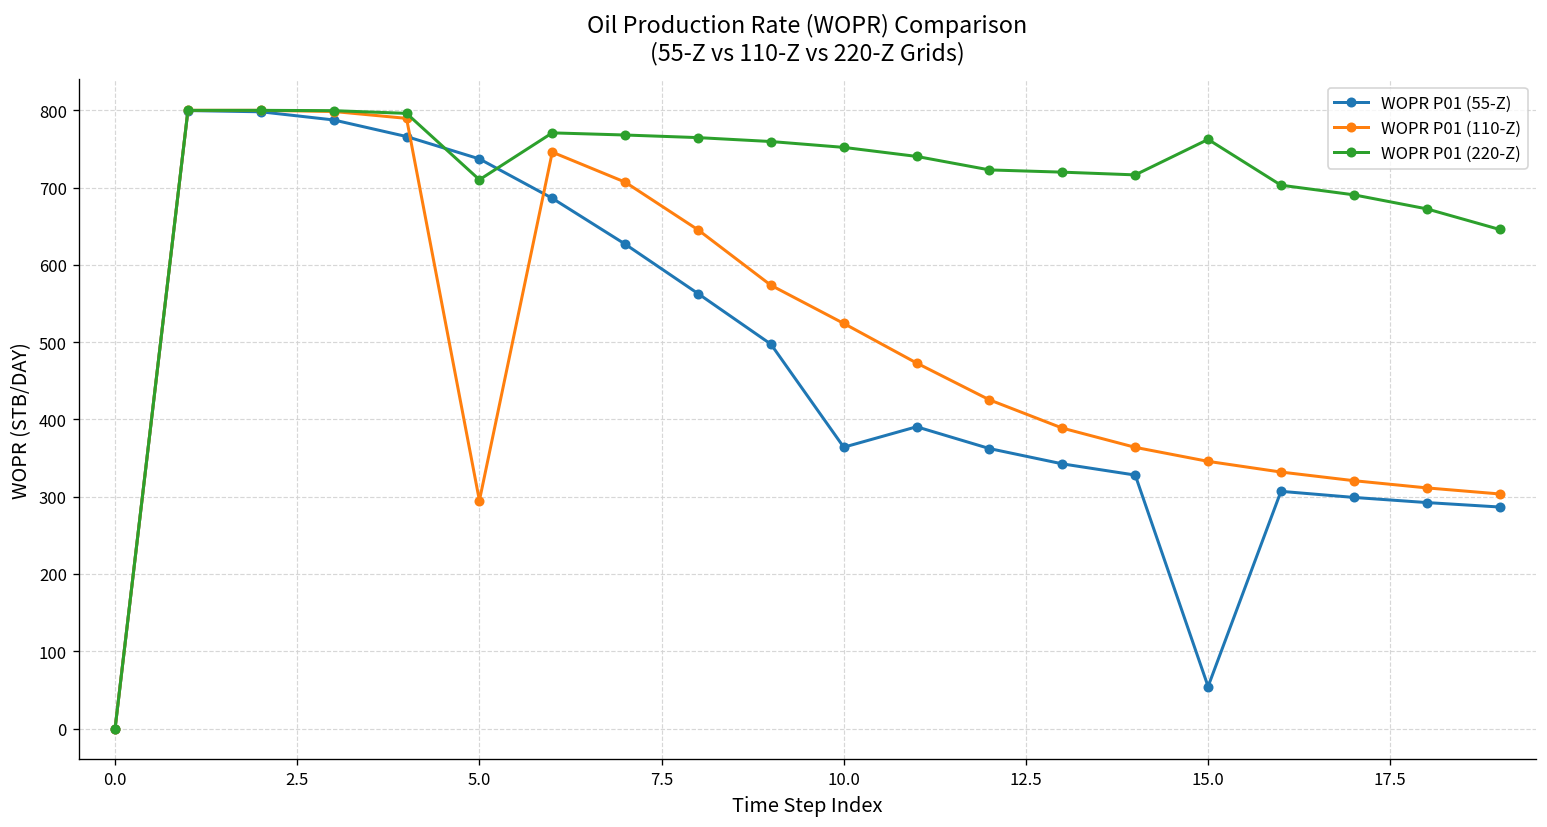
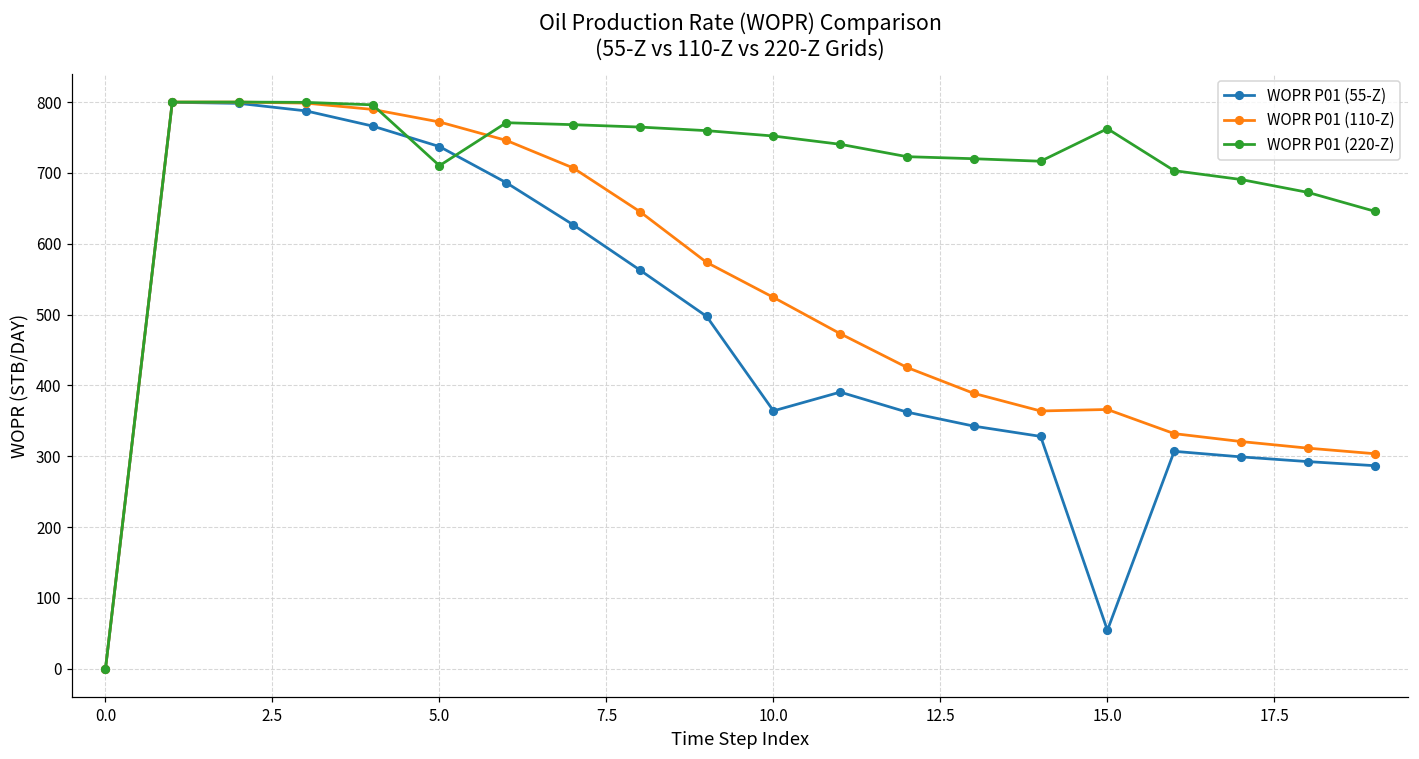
  {
    "WOPR P01 (55-Z)": {
      "5.0": 740,
      "10.0": 360,
      "15.0": 50
    },
    "WOPR P01 (110-Z)": {
-     "5.0": 300,
+     "5.0": 770,
      "10.0": 520,
-     "15.0": 350
+     "15.0": 370
    },
    "WOPR P01 (220-Z)": {
      "5.0": 710,
      "10.0": 750,
      "15.0": 760
    }
  }
